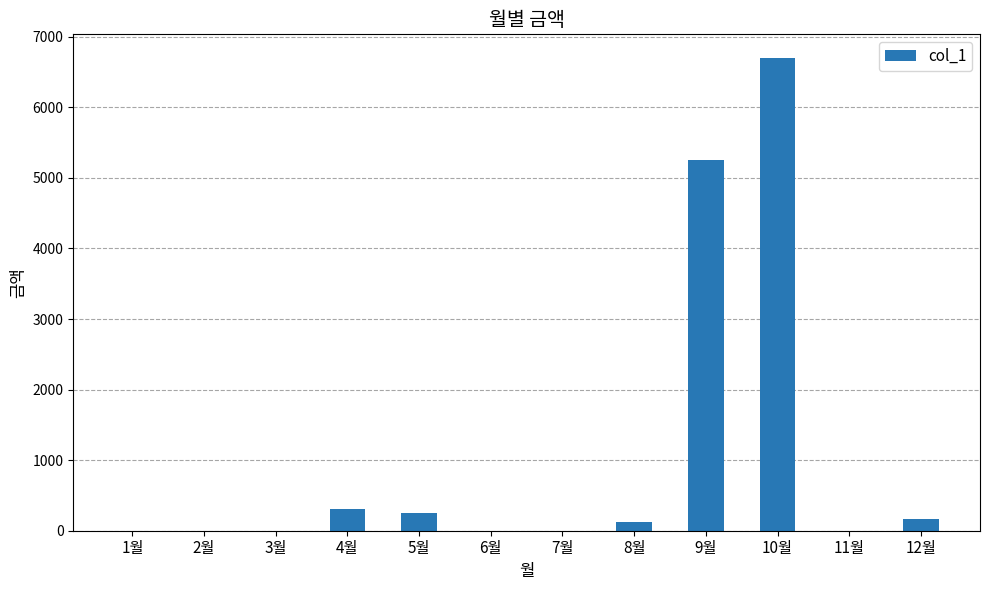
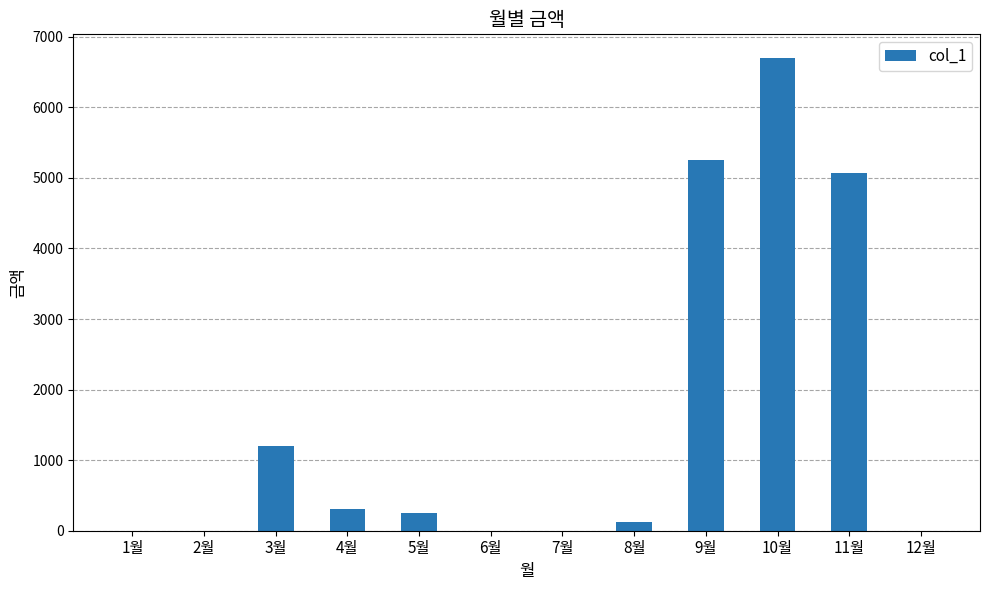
  {
    "1월": 0,
    "2월": 0,
-   "3월": 0,
+   "3월": 1200,
    "4월": 300,
    "5월": 300,
    "6월": 0,
    "7월": 0,
    "8월": 100,
    "9월": 5300,
    "10월": 6700,
-   "11월": 0,
-   "12월": 200
+   "11월": 5100,
+   "12월": 0
  }
